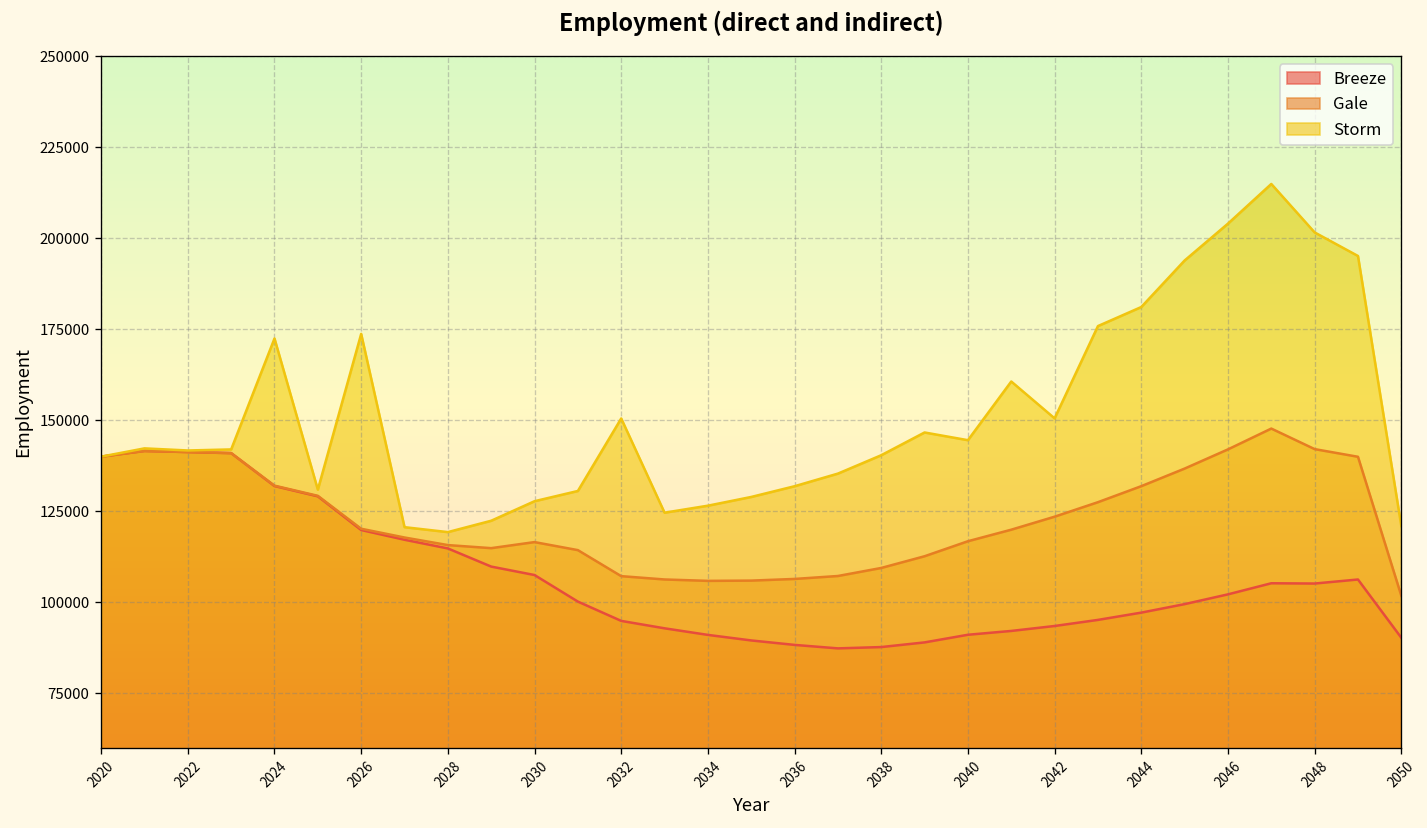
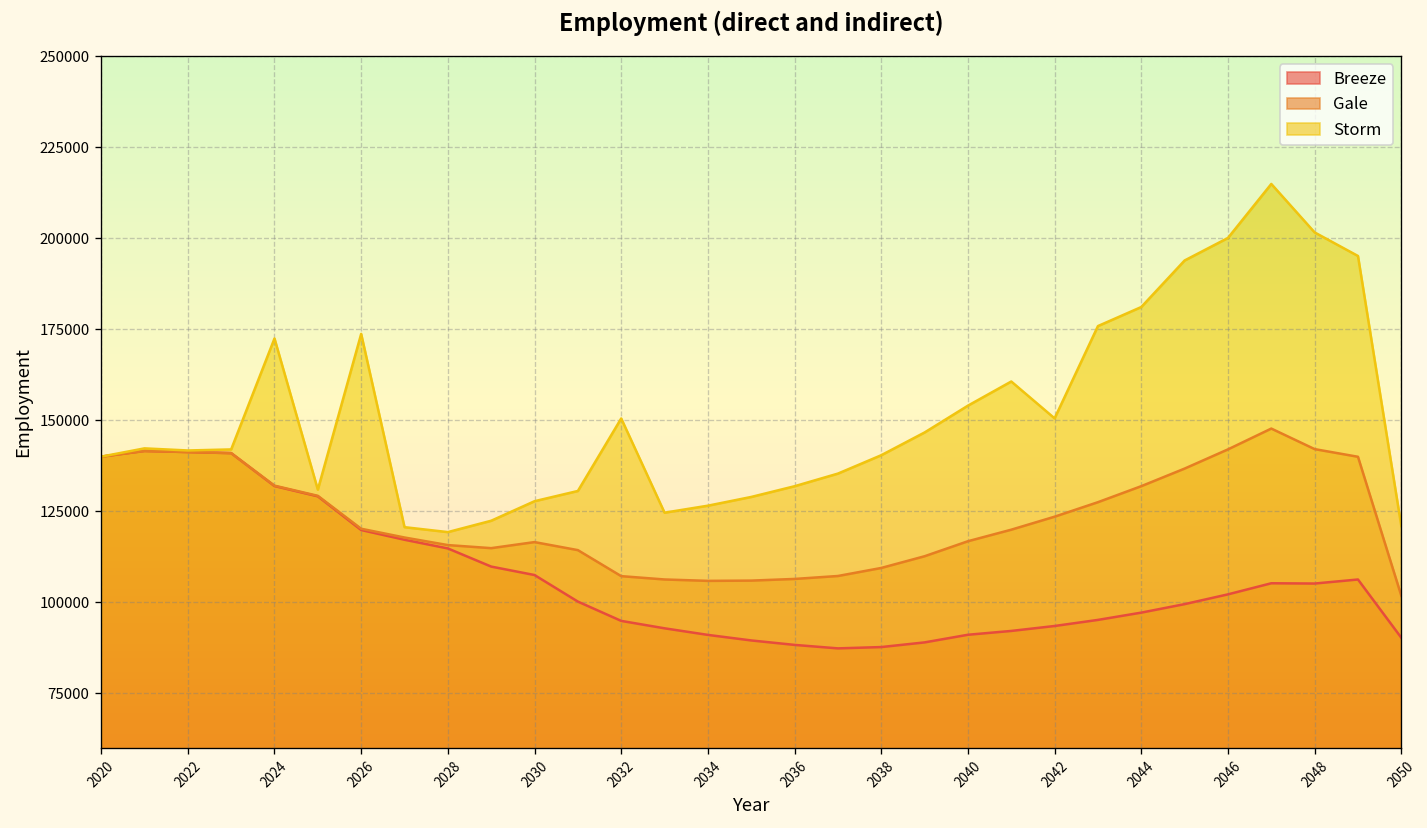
  {
    "Storm": {
      "2024": 172000,
      "2026": 174000,
      "2028": 119000,
      "2030": 128000,
      "2032": 150000,
      "2034": 126000,
      "2036": 132000,
      "2038": 140000,
-     "2040": 144000,
+     "2040": 154000,
      "2042": 150000,
      "2044": 181000,
-     "2046": 204000,
+     "2046": 200000,
      "2048": 202000,
      "2050": 121000
    }
  }
